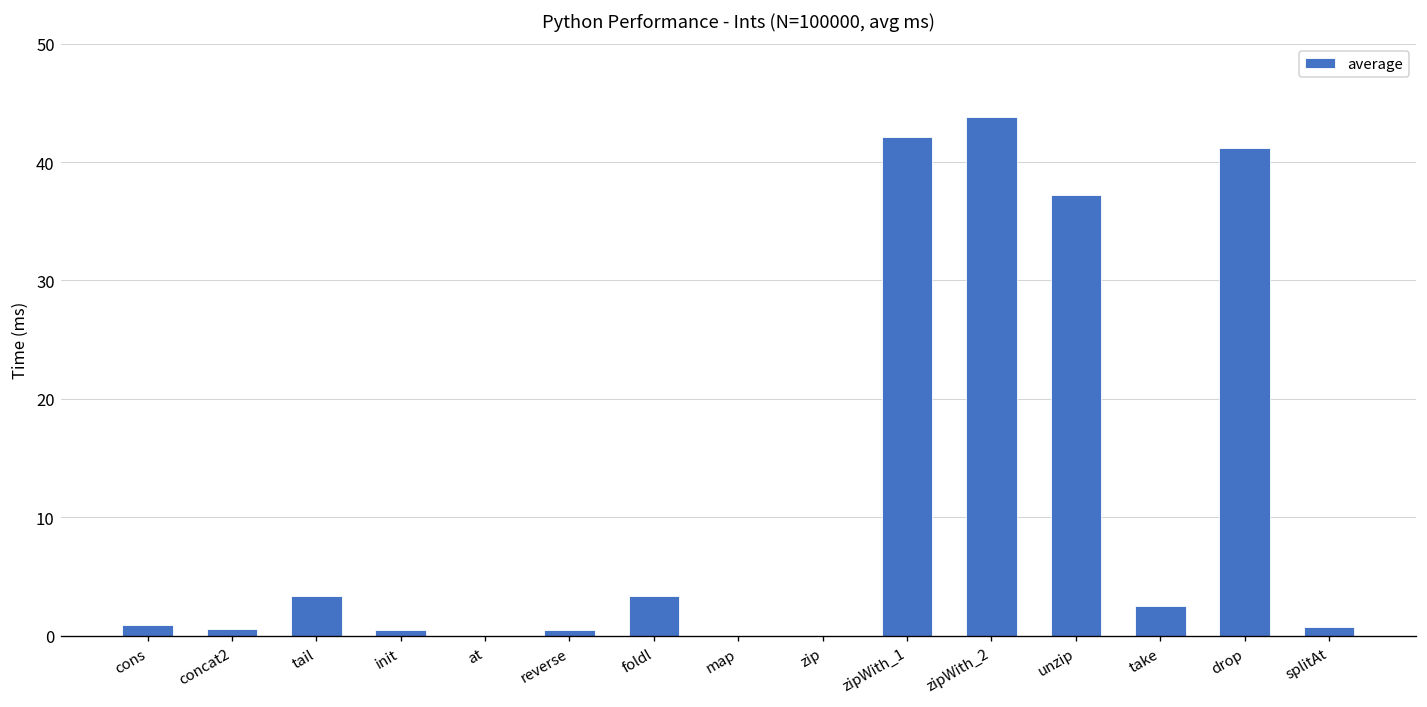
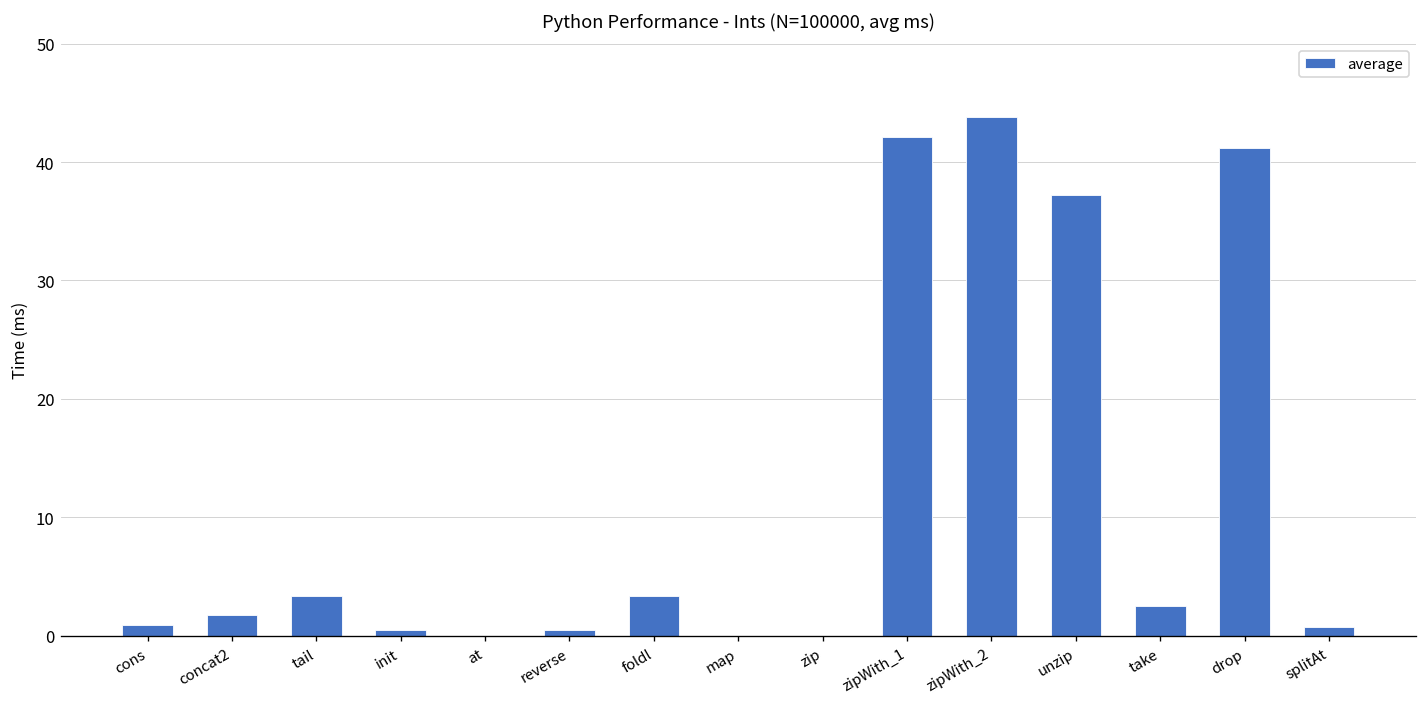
  {
    "cons": 1,
-   "concat2": 1,
+   "concat2": 2,
    "tail": 3,
    "init": 0,
    "reverse": 0,
    "foldl": 3,
    "zipWith_1": 42,
    "zipWith_2": 44,
    "unzip": 37,
    "take": 3,
    "drop": 41,
    "splitAt": 1
  }
